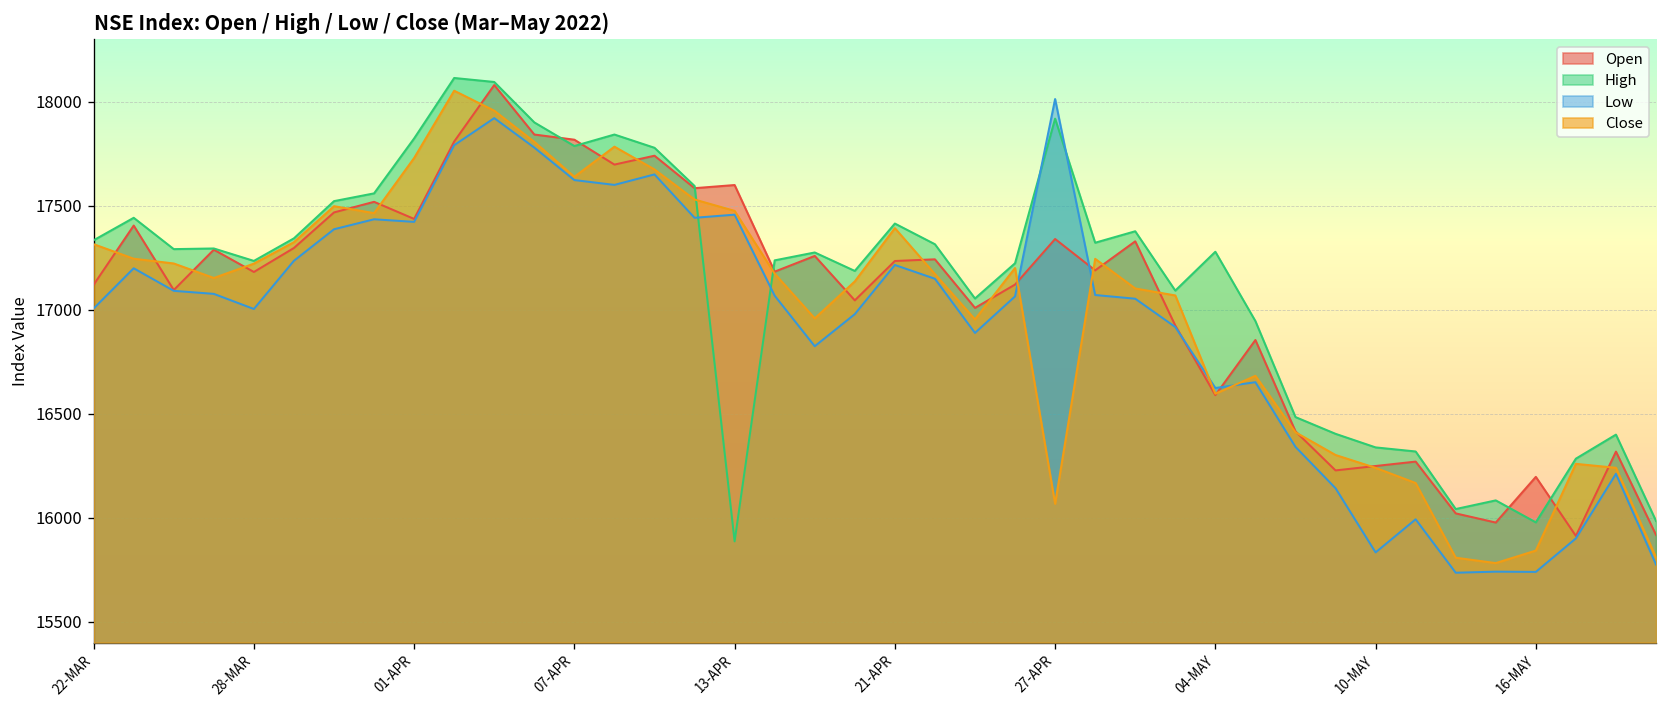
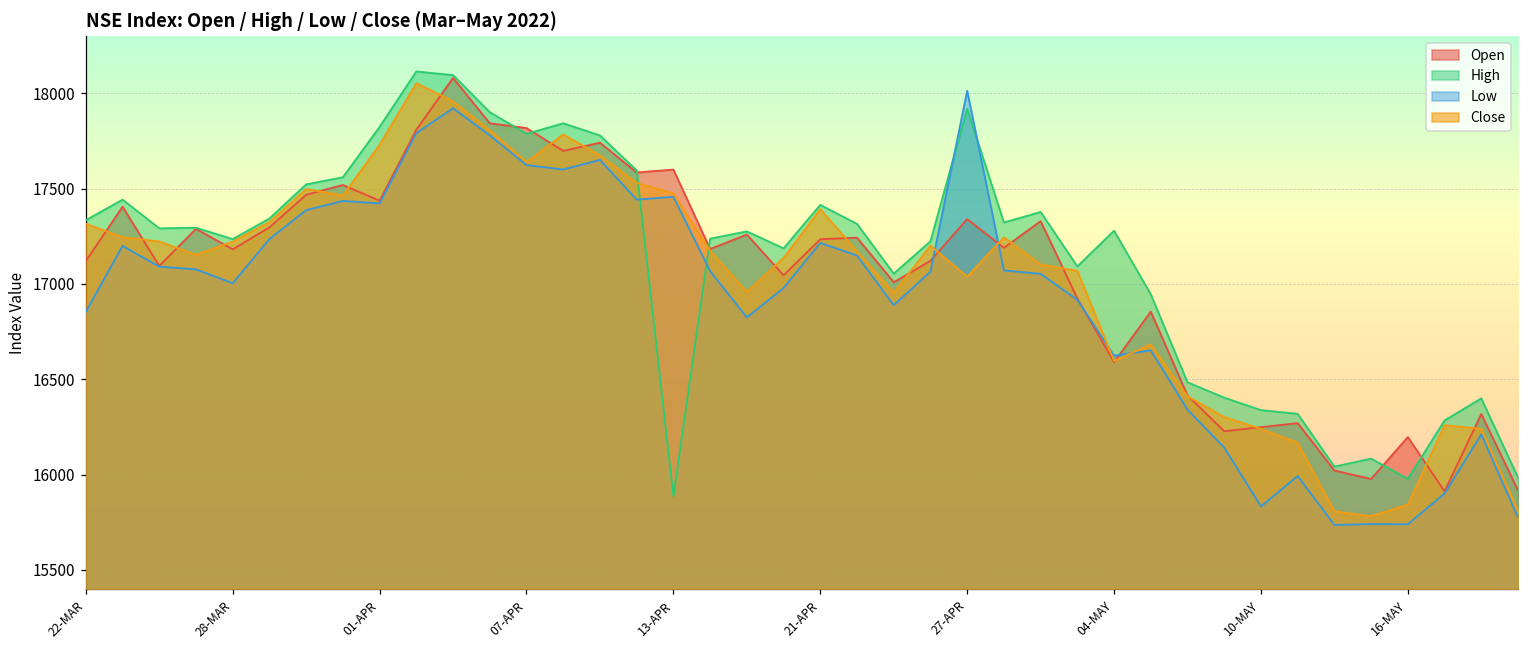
  {
    "Open": {
      "22-MAR": 17120,
      "28-MAR": 17180,
      "07-APR": 17820,
      "13-APR": 17600,
      "21-APR": 17230,
      "27-APR": 17340,
      "16-MAY": 16200
    },
    "High": {
      "22-MAR": 17330,
      "01-APR": 17820,
      "07-APR": 17790,
      "13-APR": 15890,
      "21-APR": 17410,
      "27-APR": 17920,
      "04-MAY": 17280,
      "10-MAY": 16340,
      "16-MAY": 15980
    },
    "Low": {
-     "22-MAR": 17010,
+     "22-MAR": 16850,
      "28-MAR": 17000,
      "07-APR": 17620,
      "13-APR": 17460,
      "21-APR": 17220,
      "27-APR": 18010,
      "04-MAY": 16620,
      "10-MAY": 15830,
      "16-MAY": 15740
    },
    "Close": {
      "22-MAR": 17320,
      "01-APR": 17730,
      "07-APR": 17640,
      "13-APR": 17480,
      "21-APR": 17390,
-     "27-APR": 16070,
+     "27-APR": 17040,
      "16-MAY": 15840
    }
  }
